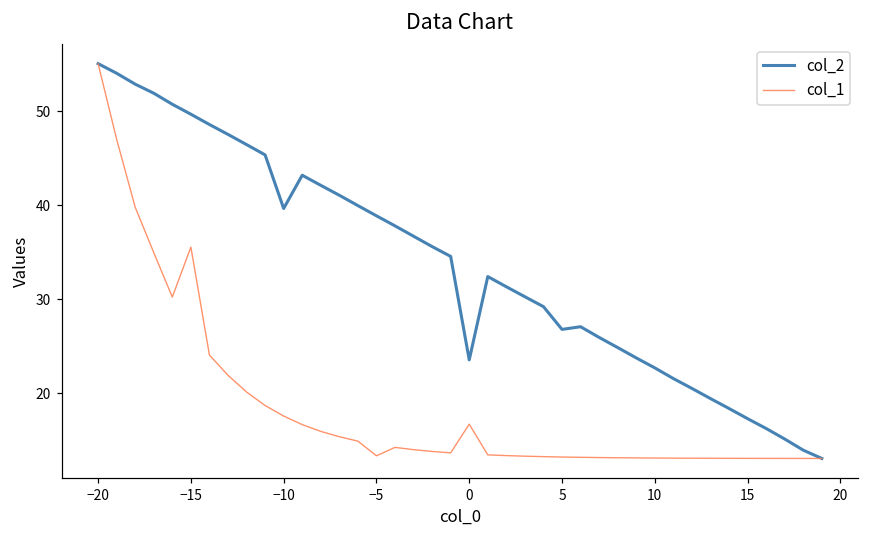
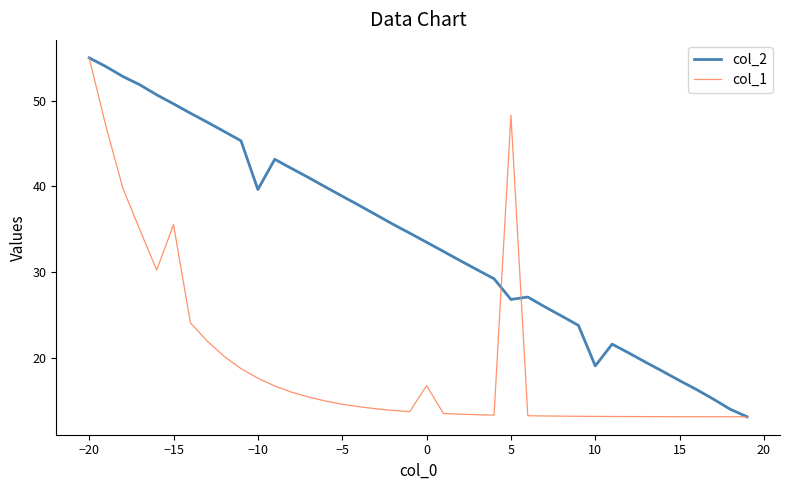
  {
    "col_2": {
      "−15": 50,
      "−10": 40,
      "−5": 39,
-     "0": 24,
+     "0": 33,
      "5": 27,
-     "10": 23,
+     "10": 19,
      "15": 17
    },
    "col_1": {
      "−15": 36,
      "−10": 18,
-     "−5": 13,
+     "−5": 15,
      "0": 17,
-     "5": 13,
+     "5": 48,
      "10": 13,
      "15": 13
    }
  }
